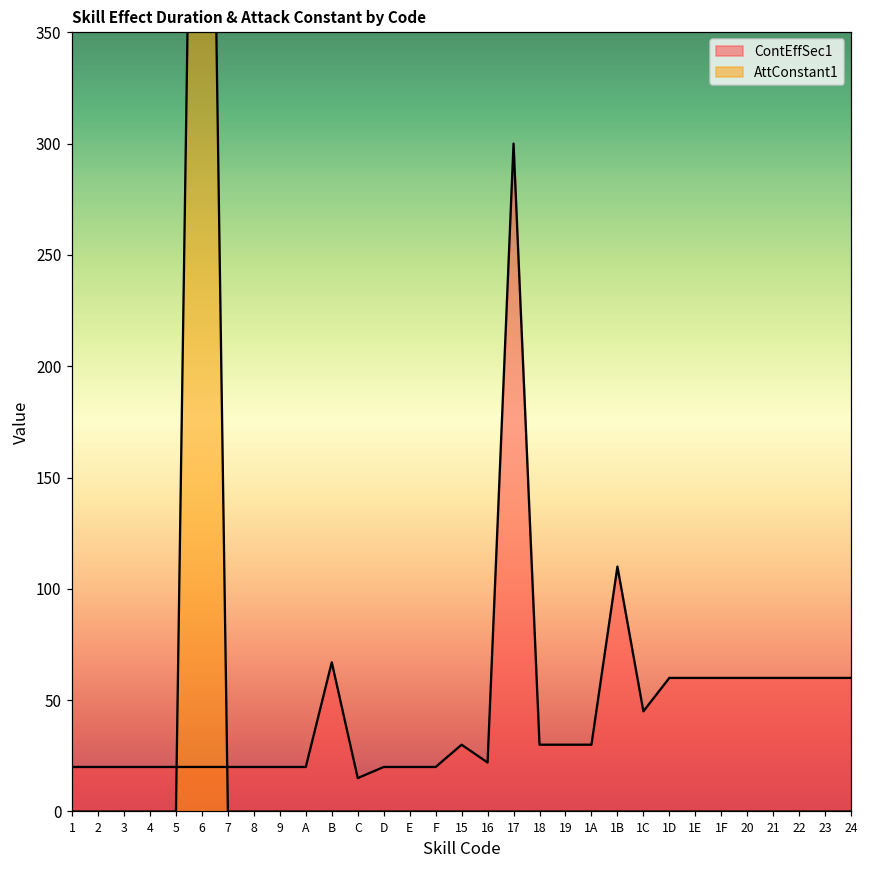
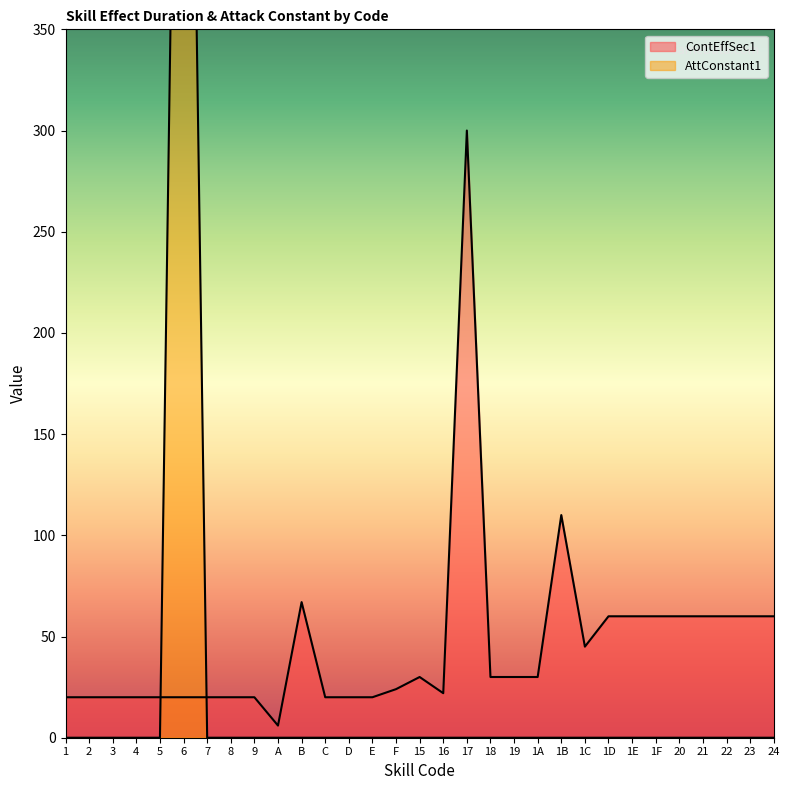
  {
    "ContEffSec1": {
      "1": 20,
      "2": 20,
      "3": 20,
      "4": 20,
      "5": 20,
      "6": 20,
      "7": 20,
      "8": 20,
      "9": 20,
-     "A": 20,
+     "A": 6,
      "B": 67,
-     "C": 15,
+     "C": 20,
      "D": 20,
      "E": 20,
-     "F": 20,
+     "F": 24,
      "15": 30,
      "16": 22,
      "17": 300,
      "18": 30,
      "19": 30,
      "1A": 30,
      "1B": 110,
      "1C": 45,
      "1D": 60,
      "1E": 60,
      "1F": 60,
      "20": 60,
      "21": 60,
      "22": 60,
      "23": 60,
      "24": 60
    },
    "AttConstant1": {
      "1": 0,
      "2": 0,
      "3": 0,
      "4": 0,
      "5": 0,
      "7": 0,
      "8": 0,
      "9": 0,
      "A": 0,
      "B": 0,
      "C": 0,
      "D": 0,
      "E": 0,
      "F": 0,
      "15": 0,
      "16": 0,
      "17": 0,
      "18": 0,
      "19": 0,
      "1A": 0,
      "1B": 0,
      "1C": 0,
      "1D": 0,
      "1E": 0,
      "1F": 0,
      "20": 0,
      "21": 0,
      "22": 0,
      "23": 0,
      "24": 0
    }
  }
